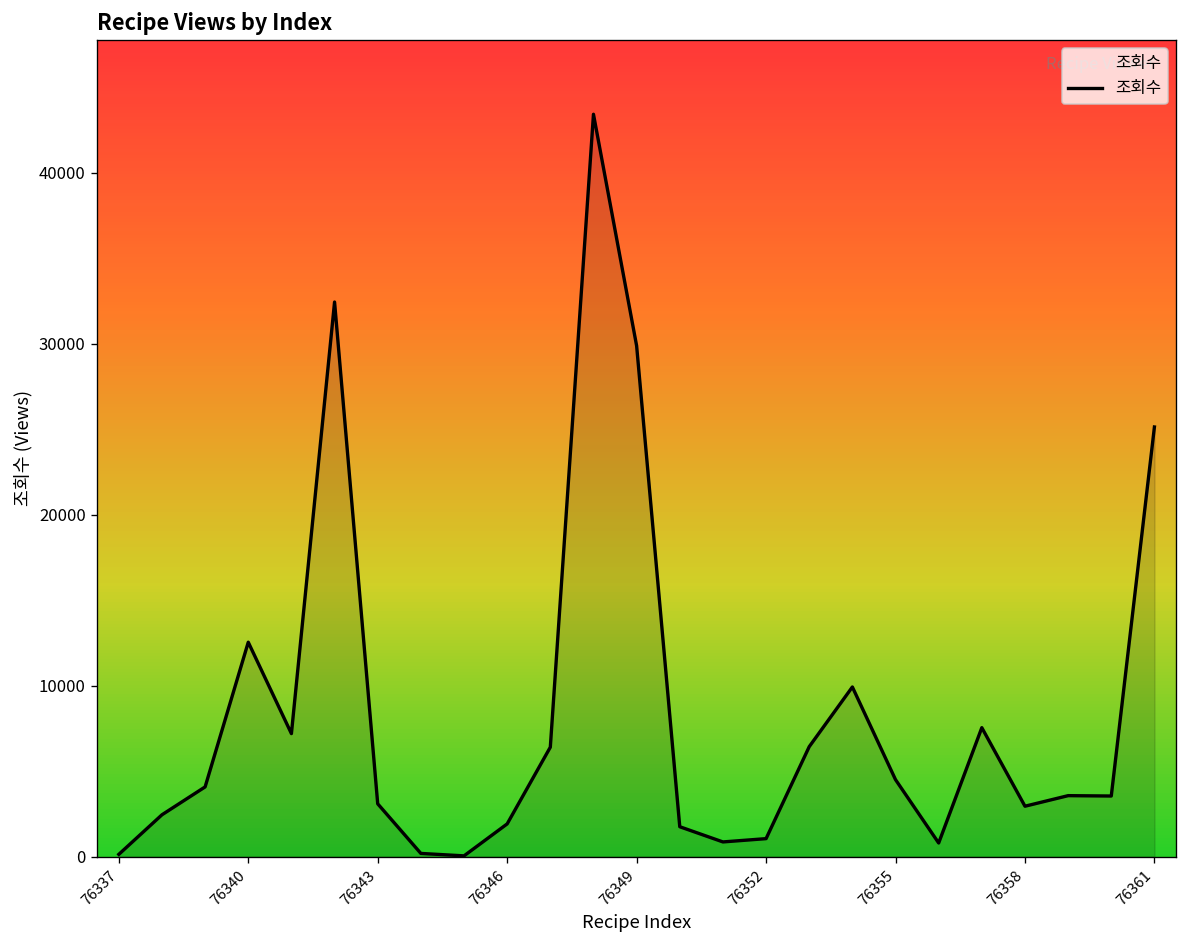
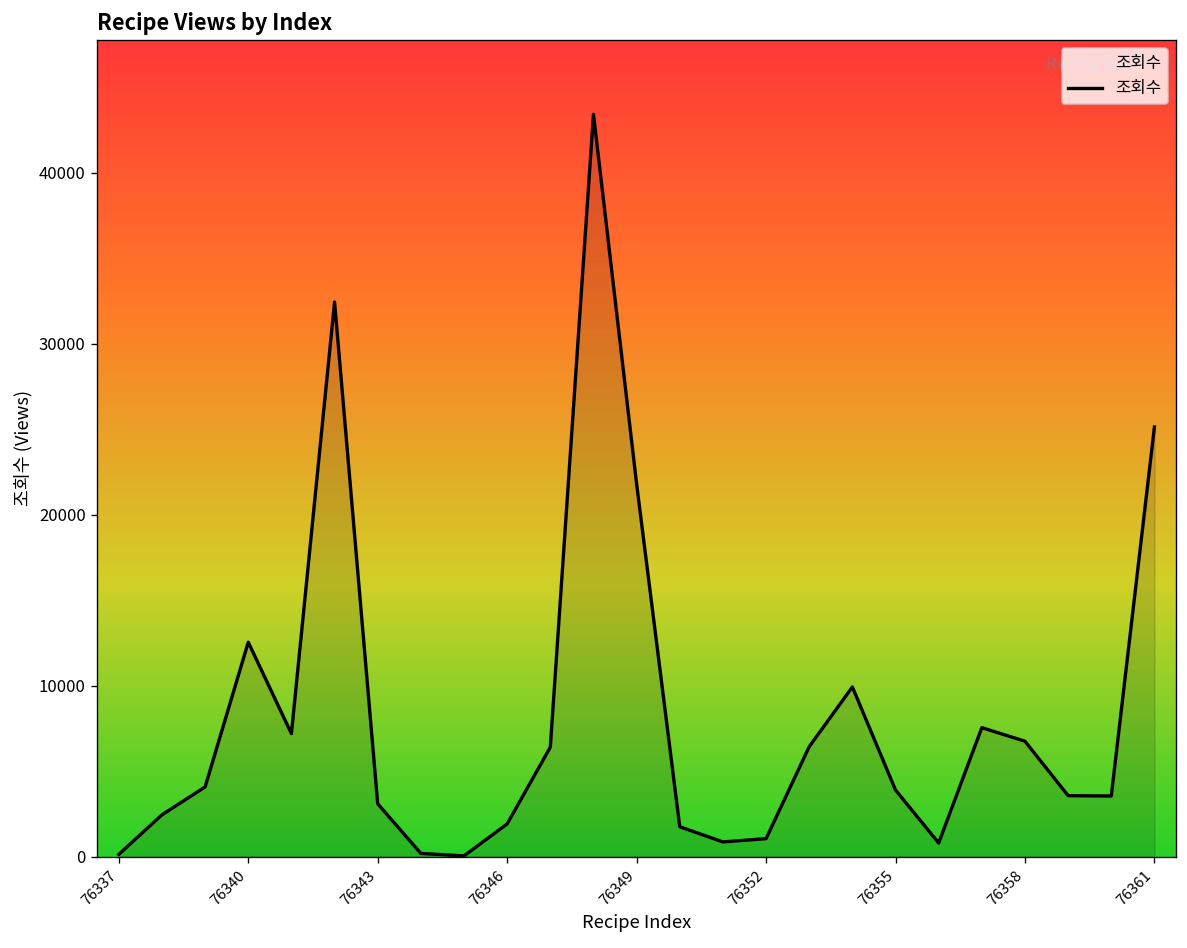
  {
    "76337": 100,
    "76340": 12500,
    "76343": 3100,
    "76346": 1900,
-   "76349": 29900,
+   "76349": 21800,
    "76352": 1100,
-   "76355": 4500,
-   "76358": 3000,
+   "76355": 3900,
+   "76358": 6800,
    "76361": 25100
  }
